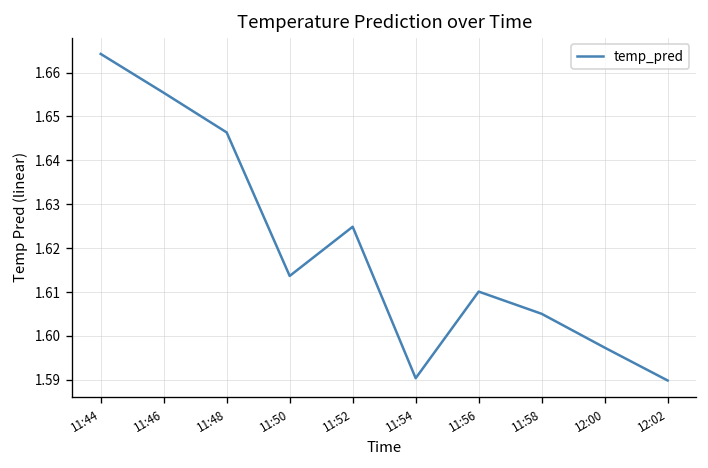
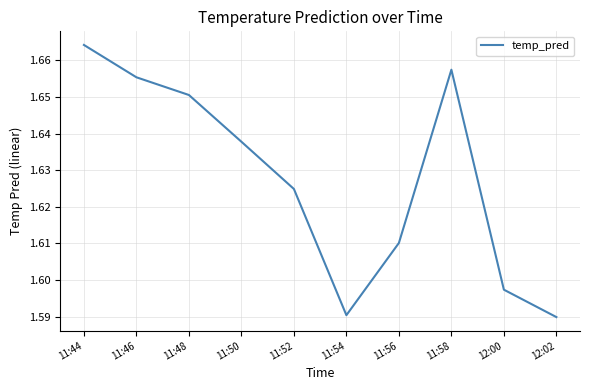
  {
    "11:44": 1.664,
    "11:46": 1.655,
-   "11:48": 1.646,
-   "11:50": 1.614,
+   "11:48": 1.651,
+   "11:50": 1.638,
    "11:52": 1.625,
    "11:54": 1.590,
    "11:56": 1.610,
-   "11:58": 1.605,
+   "11:58": 1.657,
    "12:00": 1.597,
    "12:02": 1.590
  }
